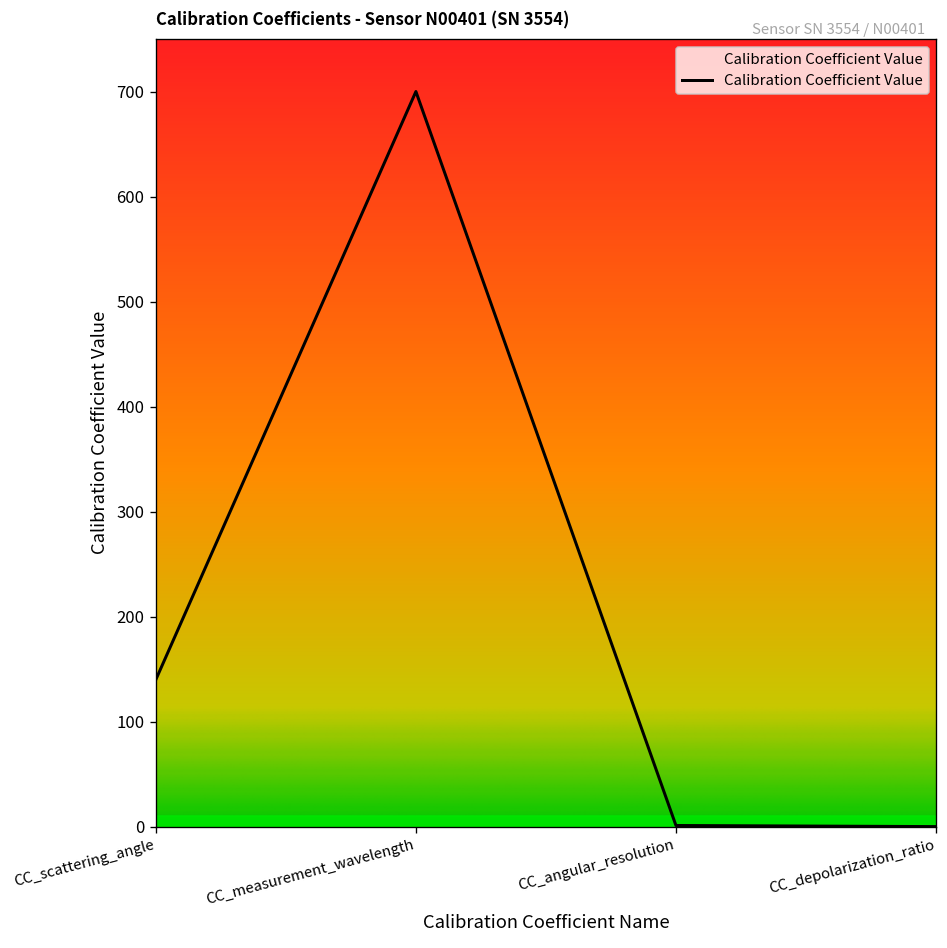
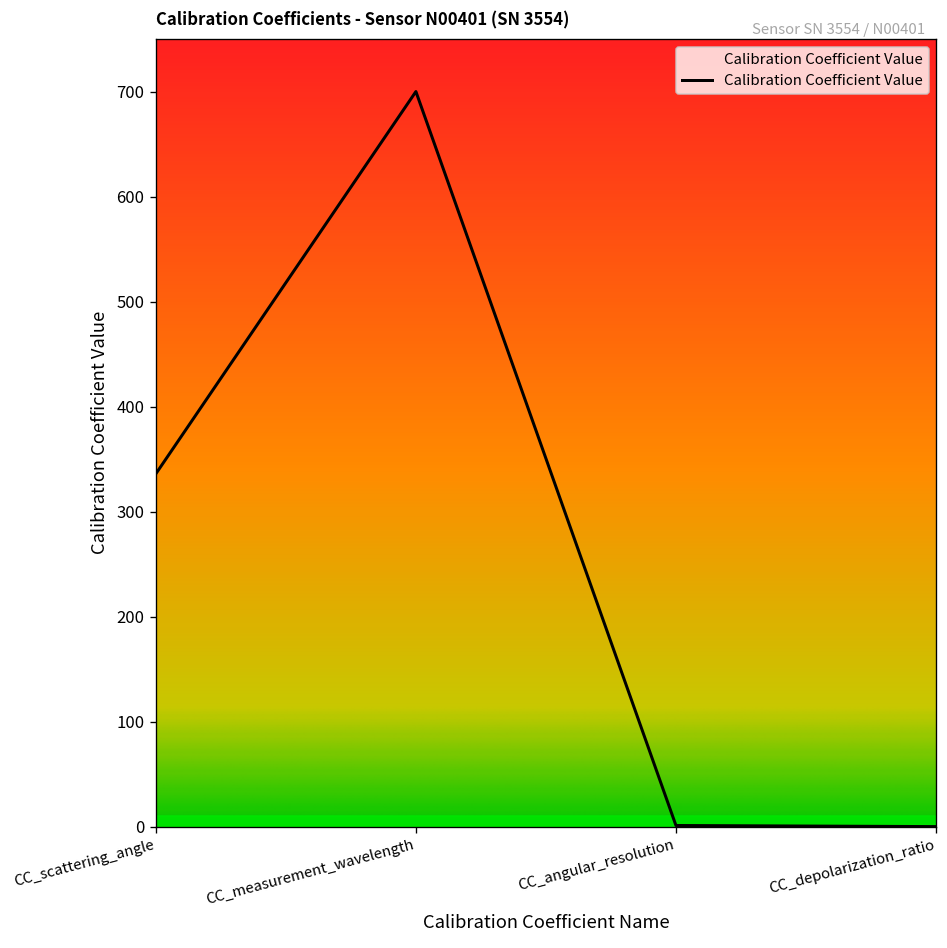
  {
-   "CC_scattering_angle": 140,
+   "CC_scattering_angle": 340,
    "CC_measurement_wavelength": 700
  }
